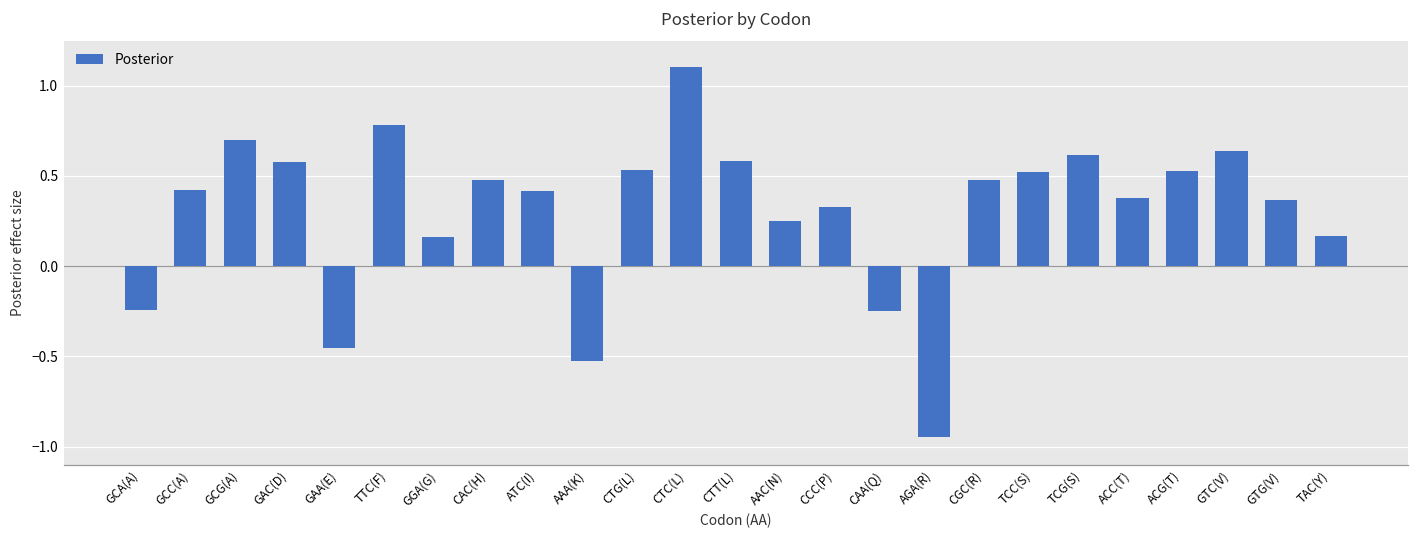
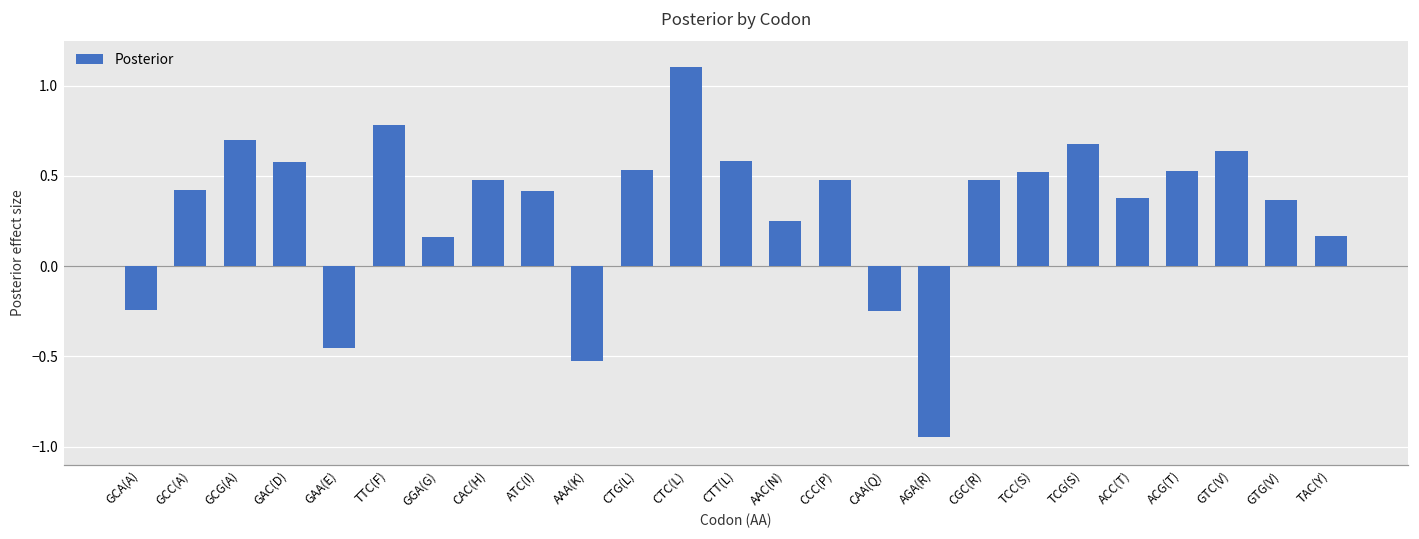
  {
    "GCA(A)": -0.24,
    "GCC(A)": 0.42,
    "GCG(A)": 0.70,
    "GAC(D)": 0.58,
    "GAA(E)": -0.45,
    "TTC(F)": 0.78,
    "GGA(G)": 0.16,
    "CAC(H)": 0.48,
    "ATC(I)": 0.42,
    "AAA(K)": -0.53,
    "CTG(L)": 0.53,
    "CTC(L)": 1.10,
    "CTT(L)": 0.58,
    "AAC(N)": 0.25,
-   "CCC(P)": 0.33,
+   "CCC(P)": 0.47,
    "CAA(Q)": -0.25,
    "AGA(R)": -0.95,
    "CGC(R)": 0.48,
    "TCC(S)": 0.52,
-   "TCG(S)": 0.62,
+   "TCG(S)": 0.68,
    "ACC(T)": 0.38,
    "ACG(T)": 0.53,
    "GTC(V)": 0.64,
    "GTG(V)": 0.37,
    "TAC(Y)": 0.17
  }
